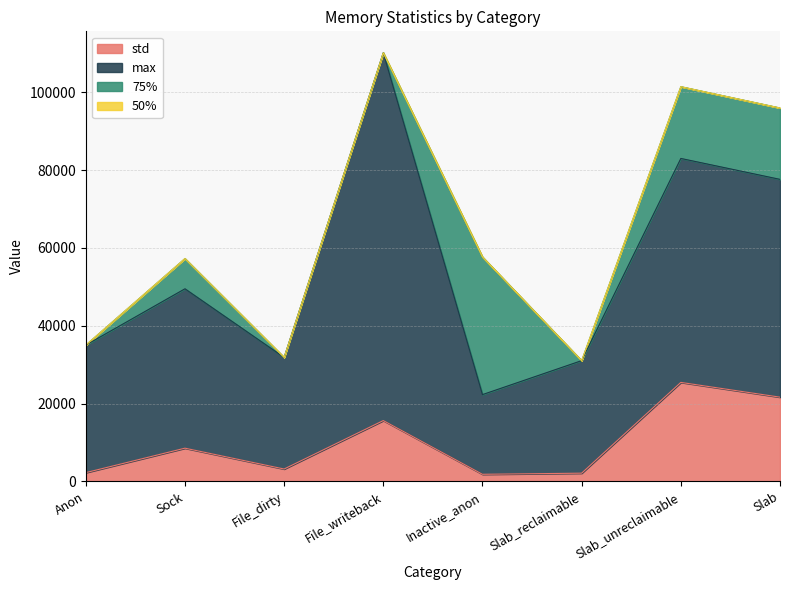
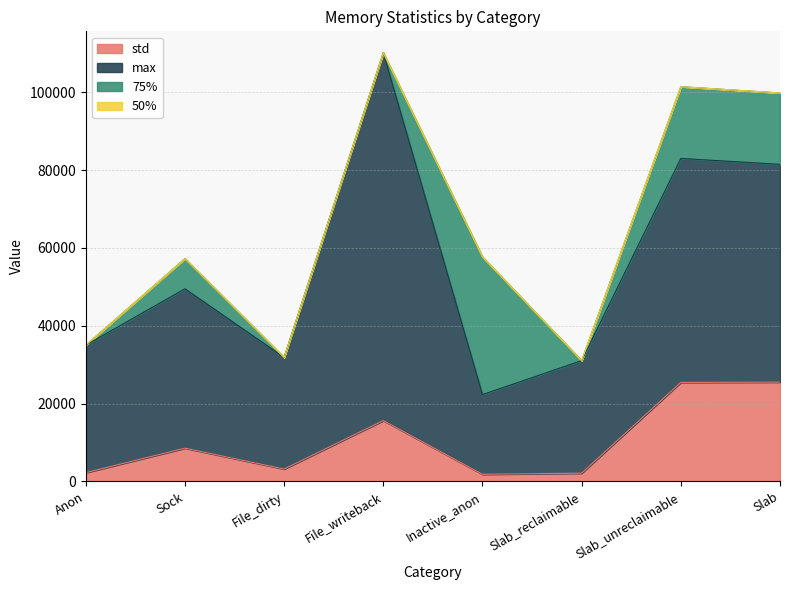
  {
    "std": {
      "Anon": 2000,
      "Sock": 9000,
      "File_dirty": 3000,
      "File_writeback": 16000,
      "Inactive_anon": 2000,
      "Slab_reclaimable": 2000,
      "Slab_unreclaimable": 25000,
-     "Slab": 22000
+     "Slab": 25000
    },
    "max": {
      "Sock": 41000,
      "Inactive_anon": 20000,
      "Slab_unreclaimable": 58000,
      "Slab": 56000
    }
  }
